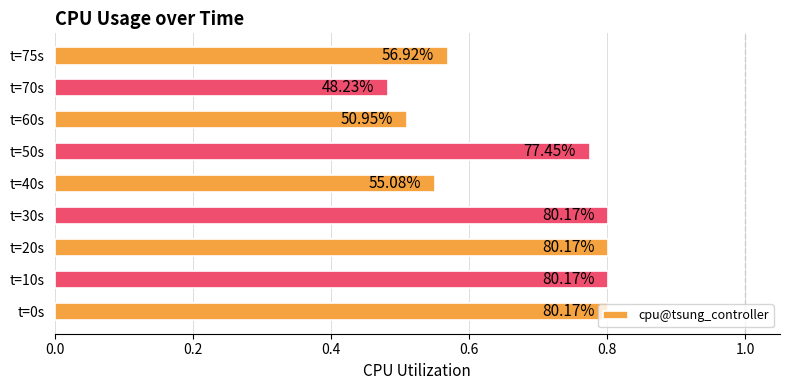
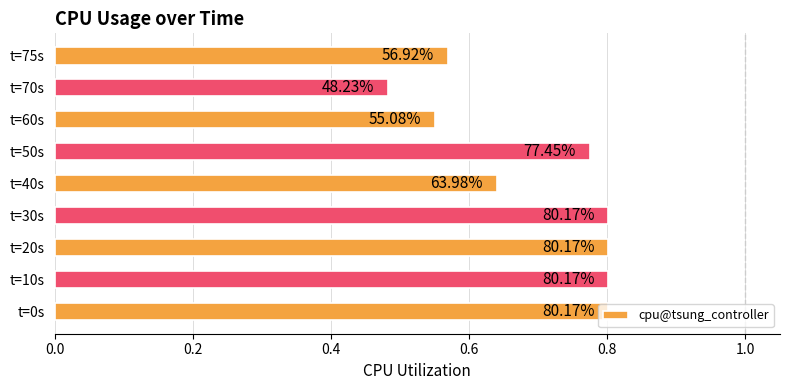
  {
    "t=75s": "56.92%",
    "t=70s": "48.23%",
-   "t=60s": "50.95%",
+   "t=60s": "55.08%",
    "t=50s": "77.45%",
-   "t=40s": "55.08%",
+   "t=40s": "63.98%",
    "t=30s": "80.17%",
    "t=20s": "80.17%",
    "t=10s": "80.17%"
  }
